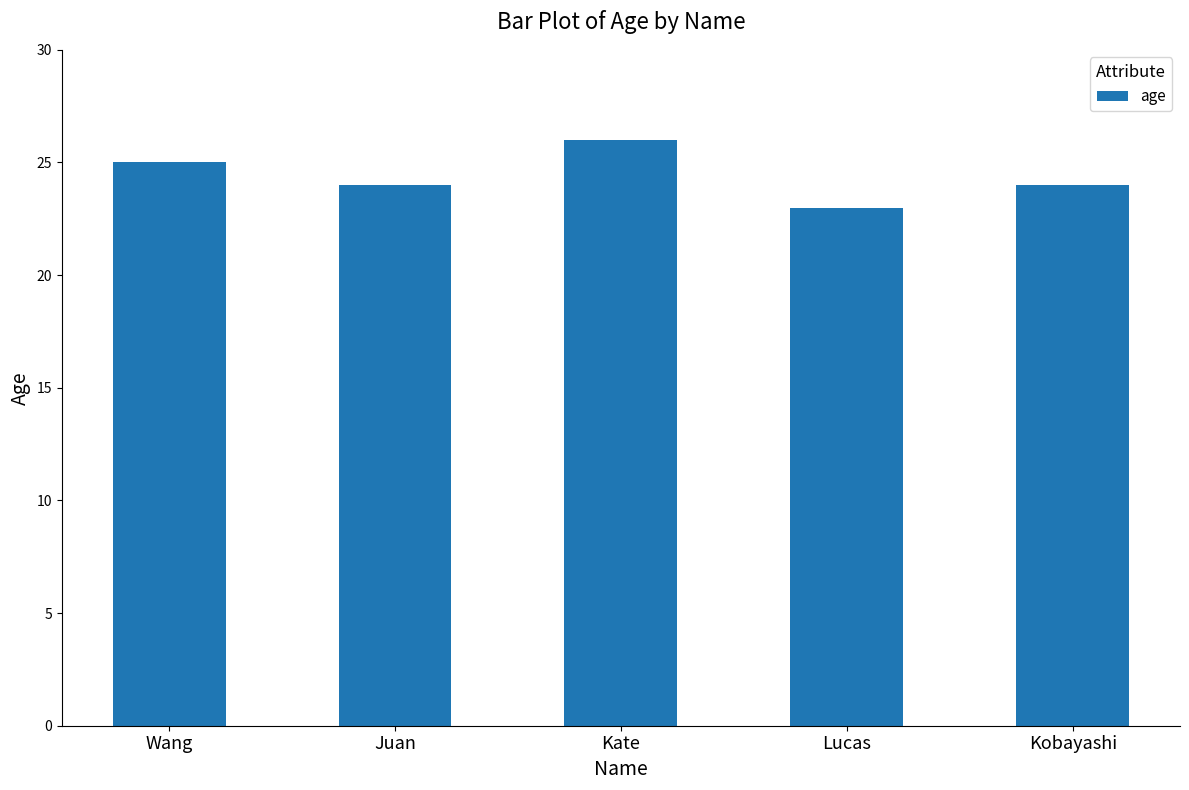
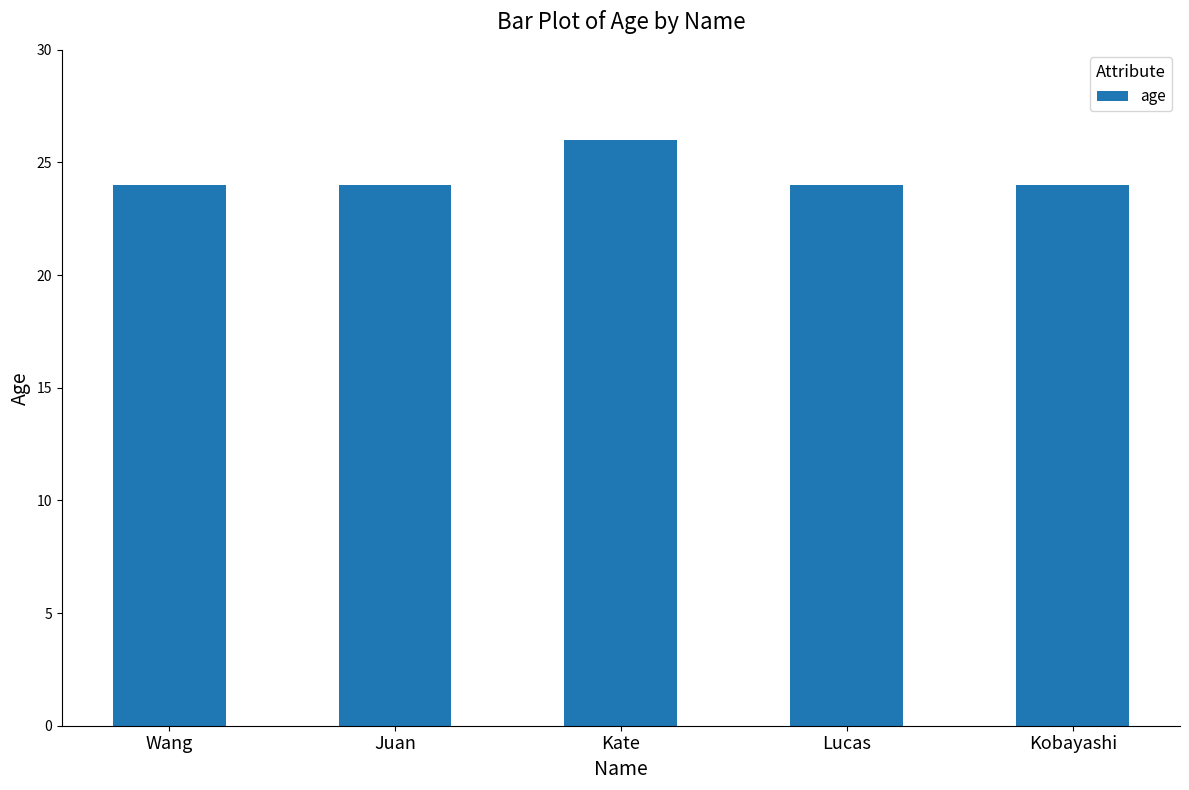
  {
-   "Wang": 25,
+   "Wang": 24,
    "Juan": 24,
    "Kate": 26,
-   "Lucas": 23,
+   "Lucas": 24,
    "Kobayashi": 24
  }
